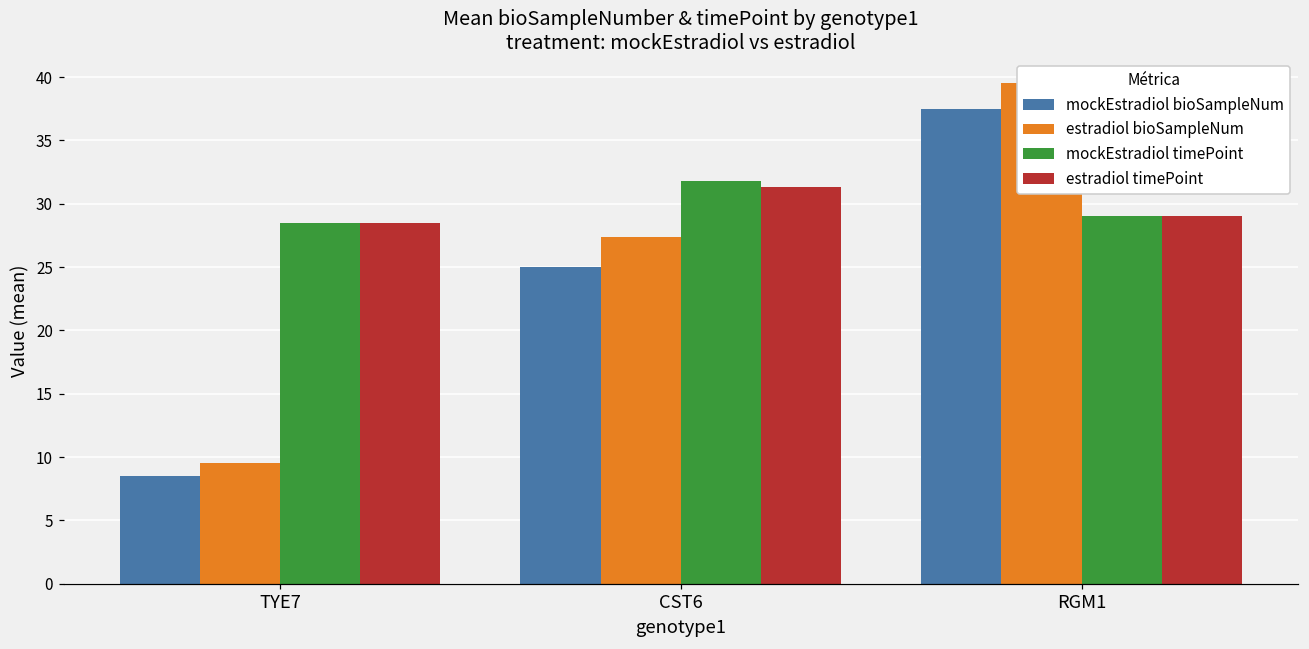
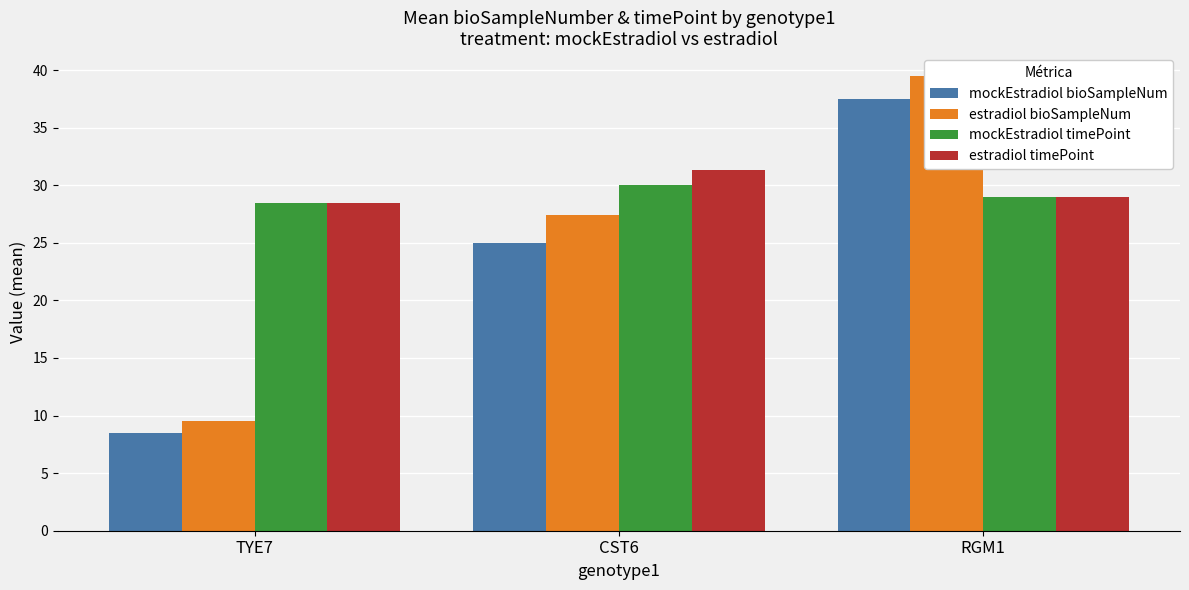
  {
    "mockEstradiol bioSampleNum": {
      "TYE7": 8.5,
      "CST6": 25.0,
      "RGM1": 37.5
    },
    "estradiol bioSampleNum": {
      "TYE7": 9.5,
      "CST6": 27.4
    },
    "mockEstradiol timePoint": {
      "TYE7": 28.5,
-     "CST6": 31.8,
+     "CST6": 30.0,
      "RGM1": 29.0
    },
    "estradiol timePoint": {
      "TYE7": 28.5,
      "CST6": 31.3,
      "RGM1": 29.0
    }
  }
